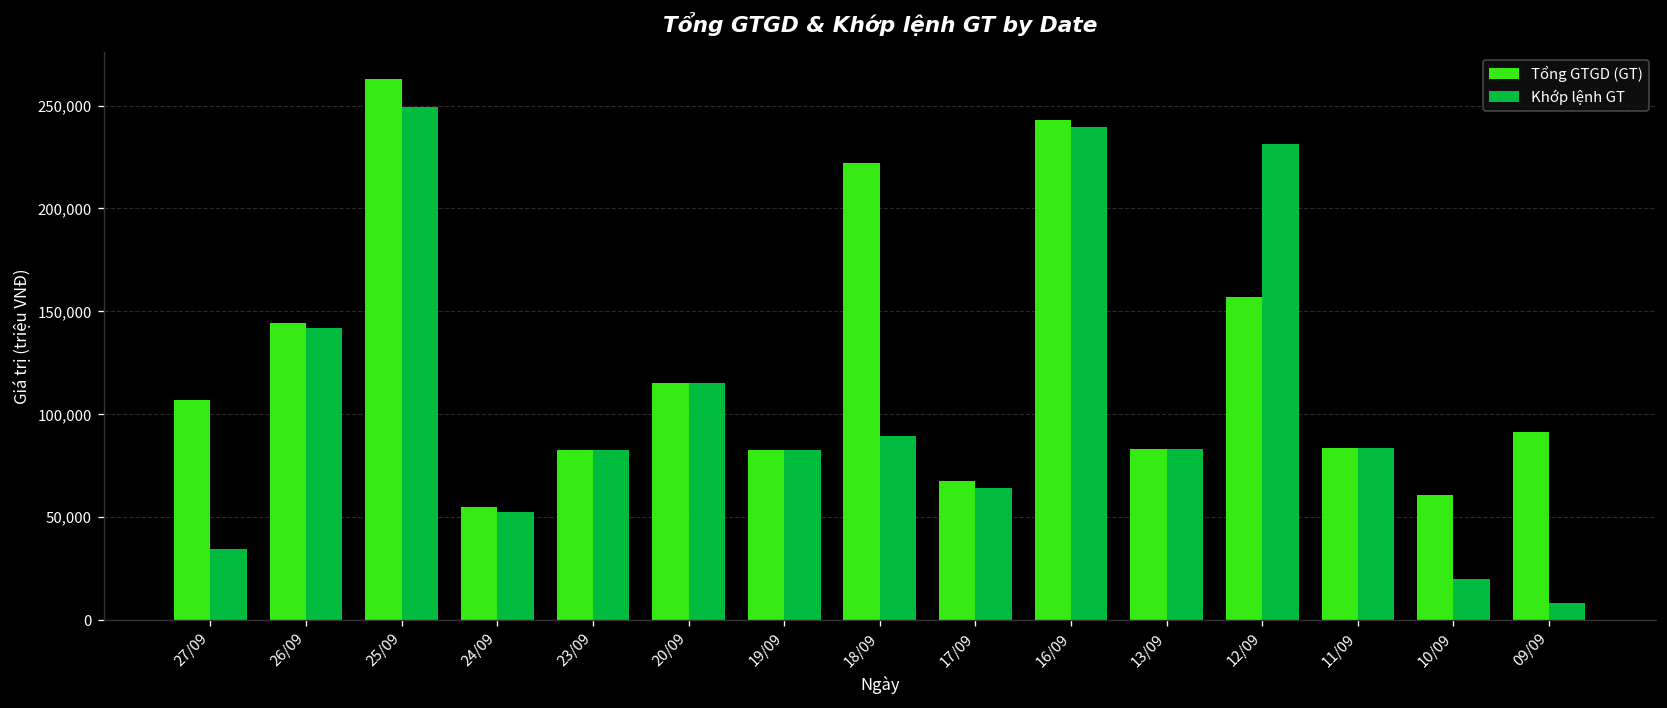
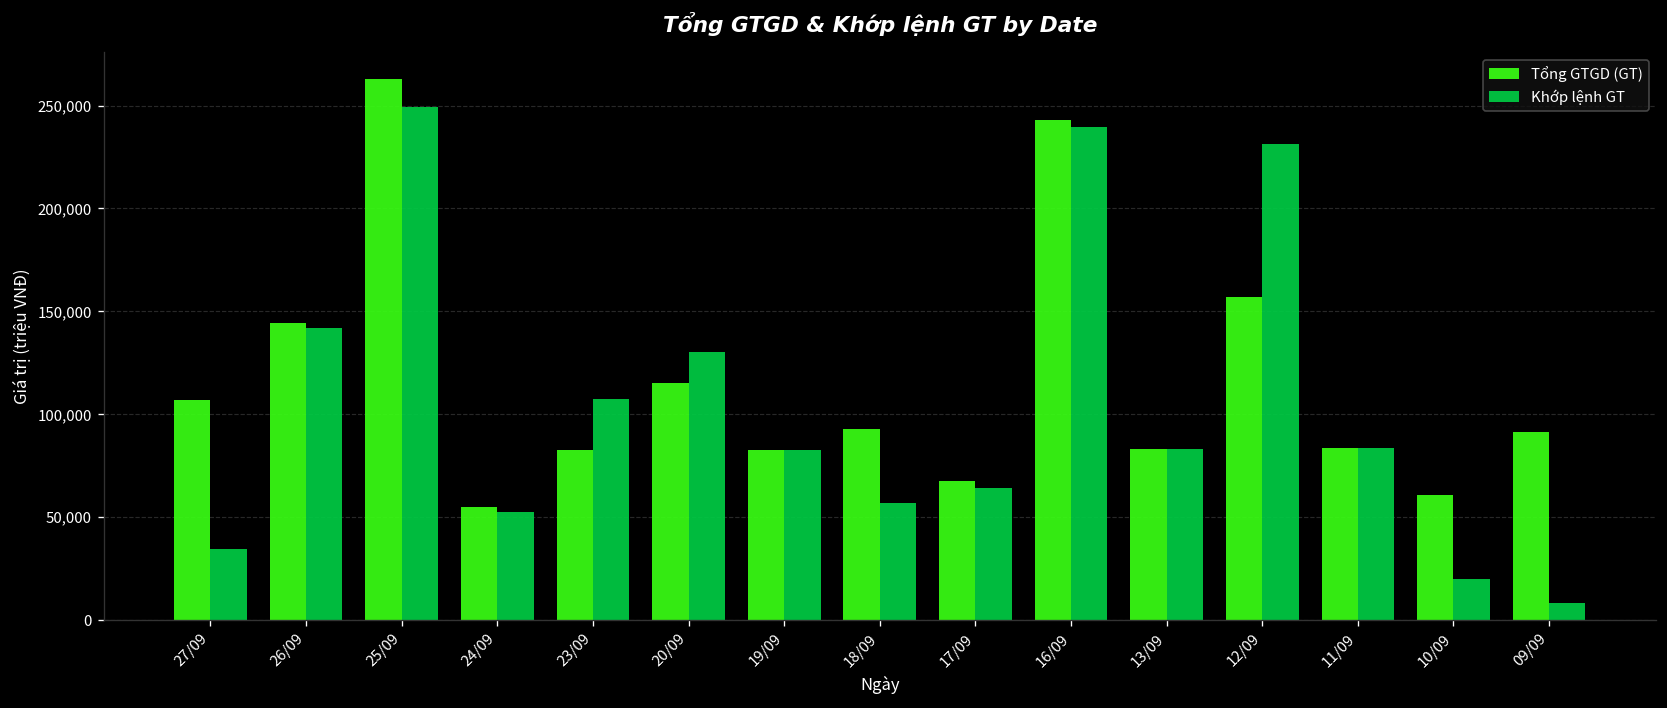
  {
    "Tổng GTGD (GT)": {
      "27/09": "107,000",
      "26/09": "145,000",
      "25/09": "263,000",
      "24/09": "55,000",
      "23/09": "83,000",
      "20/09": "115,000",
      "19/09": "83,000",
-     "18/09": "222,000",
+     "18/09": "93,000",
      "17/09": "68,000",
      "16/09": "243,000",
      "13/09": "83,000",
      "12/09": "157,000",
      "11/09": "84,000",
      "10/09": "61,000",
      "09/09": "91,000"
    },
    "Khớp lệnh GT": {
      "27/09": "35,000",
      "26/09": "142,000",
      "25/09": "249,000",
      "24/09": "53,000",
-     "23/09": "83,000",
-     "20/09": "115,000",
+     "23/09": "107,000",
+     "20/09": "130,000",
      "19/09": "83,000",
-     "18/09": "90,000",
+     "18/09": "57,000",
      "17/09": "64,000",
      "16/09": "239,000",
      "13/09": "83,000",
      "12/09": "231,000",
      "11/09": "84,000",
      "10/09": "20,000",
      "09/09": "9,000"
    }
  }
